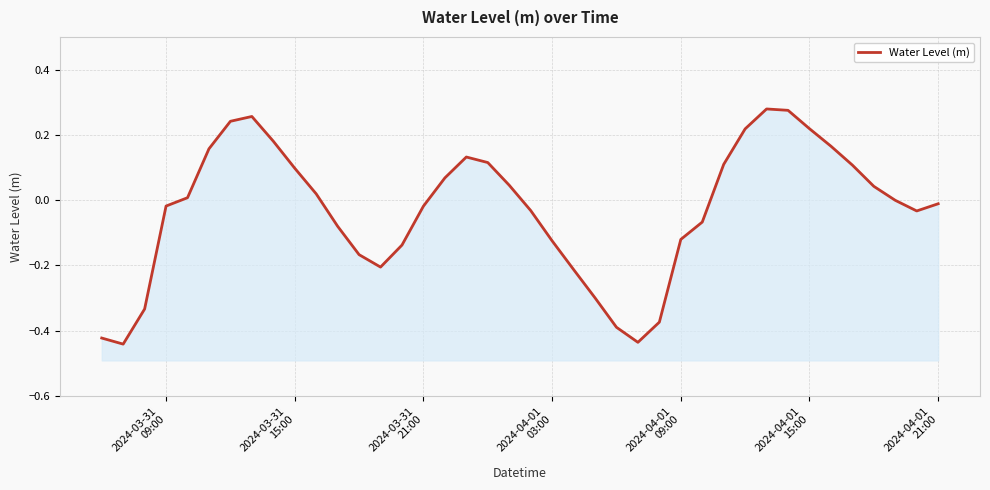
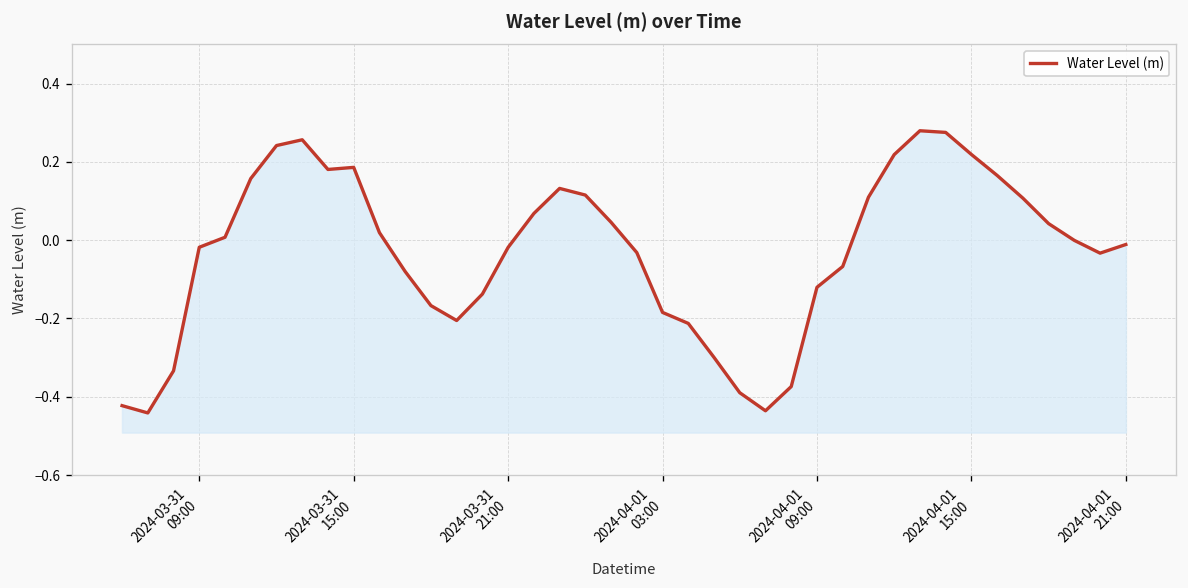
  {
    "2024-03-31 09:00": -0.02,
-   "2024-03-31 15:00": 0.10,
+   "2024-03-31 15:00": 0.19,
    "2024-03-31 21:00": -0.02,
-   "2024-04-01 03:00": -0.12,
+   "2024-04-01 03:00": -0.18,
    "2024-04-01 09:00": -0.12,
    "2024-04-01 15:00": 0.22,
    "2024-04-01 21:00": -0.01
  }
